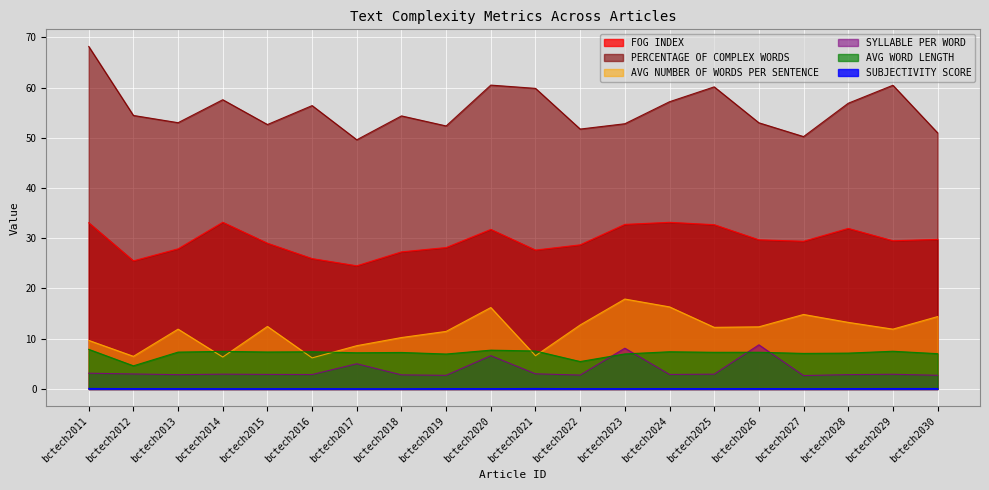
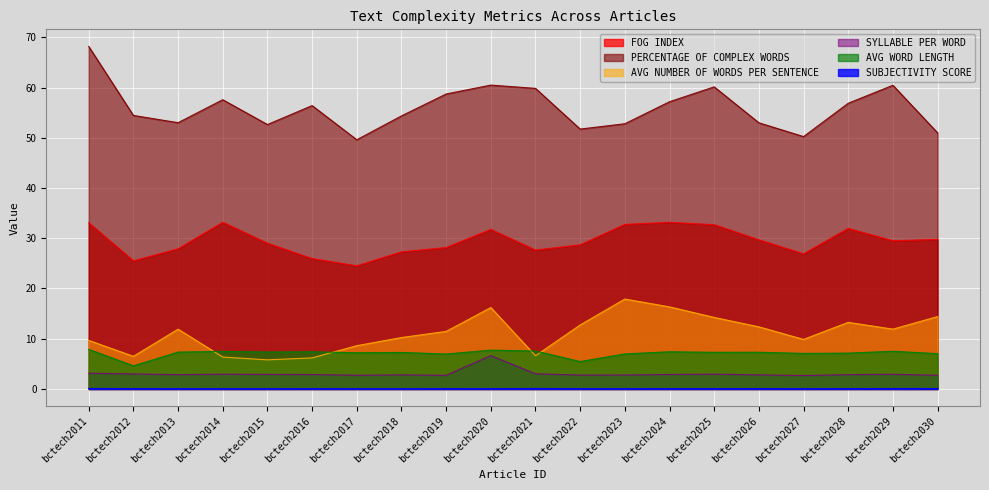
  {
    "FOG INDEX": {
      "bctech2011": 33,
      "bctech2012": 26,
      "bctech2013": 28,
      "bctech2014": 33,
      "bctech2015": 29,
      "bctech2016": 26,
      "bctech2017": 25,
      "bctech2018": 27,
      "bctech2019": 28,
      "bctech2020": 32,
      "bctech2021": 28,
      "bctech2022": 29,
      "bctech2023": 33,
      "bctech2024": 33,
      "bctech2025": 33,
      "bctech2026": 30,
-     "bctech2027": 29,
+     "bctech2027": 27,
      "bctech2028": 32,
      "bctech2029": 30,
      "bctech2030": 30
    },
    "PERCENTAGE OF COMPLEX WORDS": {
      "bctech2011": 68,
      "bctech2012": 54,
      "bctech2013": 53,
      "bctech2014": 58,
      "bctech2015": 53,
      "bctech2016": 56,
      "bctech2017": 50,
      "bctech2018": 54,
-     "bctech2019": 52,
+     "bctech2019": 59,
      "bctech2020": 60,
      "bctech2021": 60,
      "bctech2022": 52,
      "bctech2023": 53,
      "bctech2024": 57,
      "bctech2025": 60,
      "bctech2026": 53,
      "bctech2027": 50,
      "bctech2028": 57,
      "bctech2029": 60,
      "bctech2030": 51
    },
    "AVG NUMBER OF WORDS PER SENTENCE": {
      "bctech2011": 10,
      "bctech2012": 7,
      "bctech2013": 12,
      "bctech2014": 6,
-     "bctech2015": 12,
+     "bctech2015": 6,
      "bctech2016": 6,
      "bctech2017": 9,
      "bctech2018": 10,
      "bctech2019": 11,
      "bctech2020": 16,
      "bctech2021": 7,
      "bctech2022": 13,
      "bctech2023": 18,
      "bctech2024": 16,
-     "bctech2025": 12,
+     "bctech2025": 14,
      "bctech2026": 12,
-     "bctech2027": 15,
+     "bctech2027": 10,
      "bctech2028": 13,
      "bctech2029": 12,
      "bctech2030": 14
    },
    "SYLLABLE PER WORD": {
      "bctech2011": 3,
      "bctech2012": 3,
      "bctech2013": 3,
      "bctech2014": 3,
      "bctech2015": 3,
      "bctech2016": 3,
-     "bctech2017": 5,
+     "bctech2017": 3,
      "bctech2018": 3,
      "bctech2019": 3,
      "bctech2020": 7,
      "bctech2021": 3,
      "bctech2022": 3,
-     "bctech2023": 8,
+     "bctech2023": 3,
      "bctech2024": 3,
      "bctech2025": 3,
-     "bctech2026": 9,
+     "bctech2026": 3,
      "bctech2027": 3,
      "bctech2028": 3,
      "bctech2029": 3,
      "bctech2030": 3
    },
    "AVG WORD LENGTH": {
      "bctech2011": 8,
      "bctech2012": 5,
      "bctech2013": 7,
      "bctech2014": 7,
      "bctech2015": 7,
      "bctech2016": 7,
      "bctech2017": 7,
      "bctech2018": 7,
      "bctech2019": 7,
      "bctech2020": 8,
      "bctech2021": 8,
      "bctech2022": 5,
      "bctech2023": 7,
      "bctech2024": 7,
      "bctech2025": 7,
      "bctech2026": 7,
      "bctech2027": 7,
      "bctech2028": 7,
      "bctech2029": 8,
      "bctech2030": 7
    },
    "SUBJECTIVITY SCORE": {
      "bctech2011": 0,
      "bctech2012": 0,
      "bctech2013": 0,
      "bctech2014": 0,
      "bctech2015": 0,
      "bctech2016": 0,
      "bctech2017": 0,
      "bctech2018": 0,
      "bctech2019": 0,
      "bctech2020": 0,
      "bctech2021": 0,
      "bctech2022": 0,
      "bctech2023": 0,
      "bctech2024": 0,
      "bctech2025": 0,
      "bctech2026": 0,
      "bctech2027": 0,
      "bctech2028": 0,
      "bctech2029": 0,
      "bctech2030": 0
    }
  }
